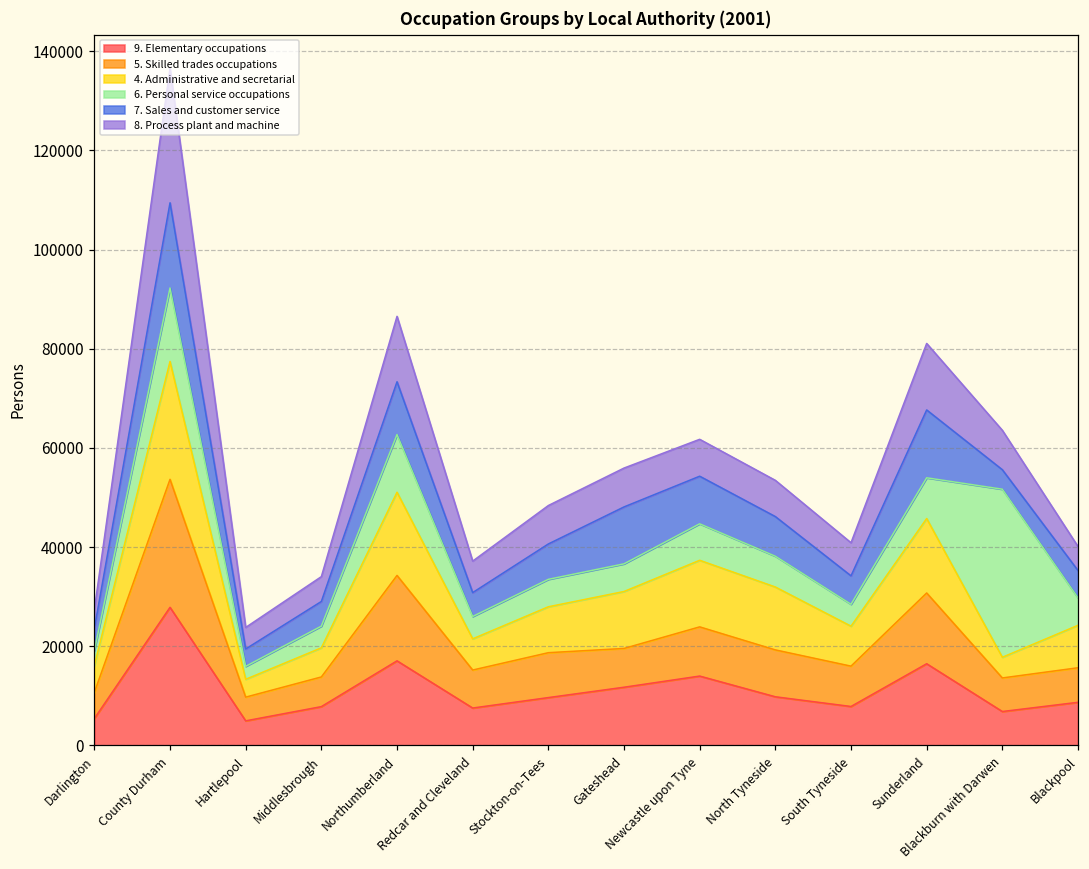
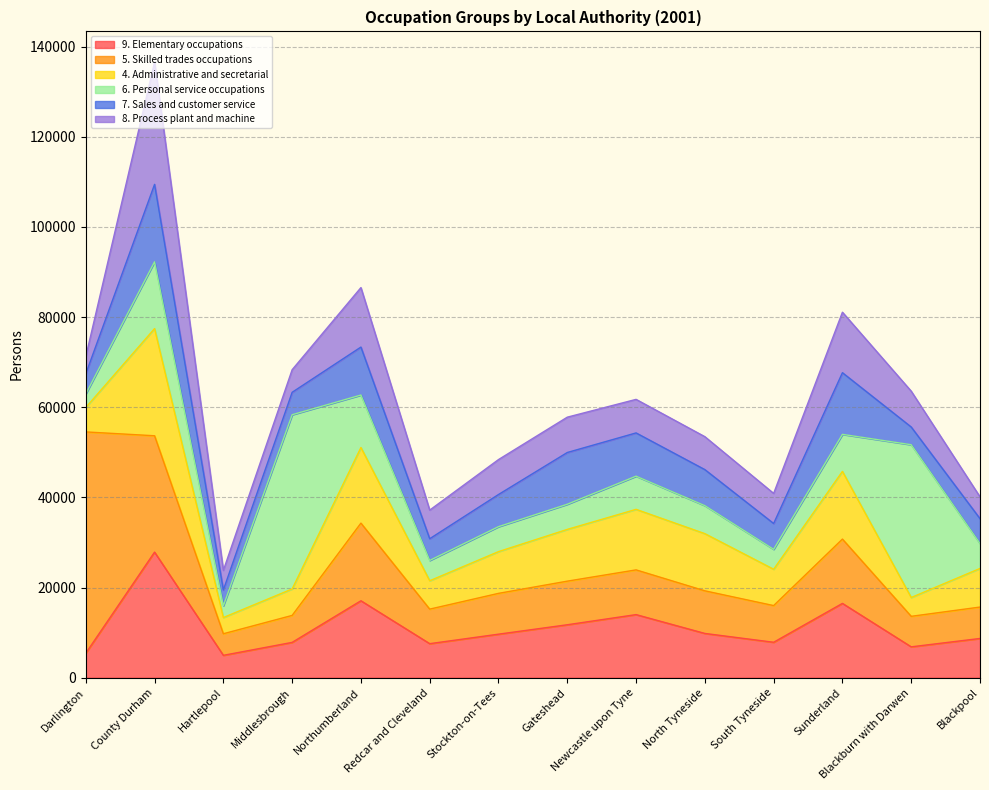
  {
    "9. Elementary occupations": {
      "Darlington": 5000,
      "County Durham": 28000,
      "Hartlepool": 5000,
      "Middlesbrough": 8000,
      "Northumberland": 17000,
      "Redcar and Cleveland": 8000,
      "Stockton-on-Tees": 10000,
      "Gateshead": 12000,
      "Newcastle upon Tyne": 14000,
      "North Tyneside": 10000,
      "South Tyneside": 8000,
      "Sunderland": 16000,
      "Blackburn with Darwen": 7000,
      "Blackpool": 9000
    },
    "5. Skilled trades occupations": {
-     "Darlington": 5000,
+     "Darlington": 49000,
      "County Durham": 26000,
      "Hartlepool": 5000,
      "Middlesbrough": 6000,
      "Northumberland": 17000,
      "Redcar and Cleveland": 8000,
      "Stockton-on-Tees": 9000,
-     "Gateshead": 8000,
+     "Gateshead": 10000,
      "Newcastle upon Tyne": 10000,
      "North Tyneside": 9000,
      "South Tyneside": 8000,
      "Sunderland": 14000,
      "Blackburn with Darwen": 7000,
      "Blackpool": 7000
    },
    "4. Administrative and secretarial": {
      "Darlington": 5000,
      "County Durham": 24000,
      "Hartlepool": 4000,
      "Middlesbrough": 6000,
      "Northumberland": 17000,
      "Redcar and Cleveland": 6000,
      "Stockton-on-Tees": 9000,
      "Gateshead": 11000,
      "Newcastle upon Tyne": 13000,
      "North Tyneside": 13000,
      "South Tyneside": 8000,
      "Sunderland": 15000,
      "Blackburn with Darwen": 4000,
      "Blackpool": 9000
    },
    "6. Personal service occupations": {
      "Darlington": 3000,
      "County Durham": 15000,
      "Hartlepool": 3000,
-     "Middlesbrough": 4000,
+     "Middlesbrough": 39000,
      "Northumberland": 12000,
      "Redcar and Cleveland": 5000,
      "Stockton-on-Tees": 6000,
      "Gateshead": 6000,
      "Newcastle upon Tyne": 7000,
      "North Tyneside": 6000,
      "South Tyneside": 4000,
      "Sunderland": 8000,
      "Blackburn with Darwen": 34000,
      "Blackpool": 6000
    },
    "7. Sales and customer service": {
      "Darlington": 4000,
      "County Durham": 17000,
      "Hartlepool": 4000,
      "Middlesbrough": 5000,
      "Northumberland": 11000,
      "Redcar and Cleveland": 5000,
      "Stockton-on-Tees": 7000,
      "Gateshead": 11000,
      "Newcastle upon Tyne": 10000,
      "North Tyneside": 8000,
      "South Tyneside": 6000,
      "Sunderland": 14000,
      "Blackburn with Darwen": 4000,
      "Blackpool": 6000
    },
    "8. Process plant and machine": {
      "Darlington": 4000,
      "Hartlepool": 4000,
      "Middlesbrough": 5000,
      "Northumberland": 13000,
      "Redcar and Cleveland": 6000,
      "Stockton-on-Tees": 8000,
      "Gateshead": 8000,
      "Newcastle upon Tyne": 7000,
      "North Tyneside": 7000,
      "South Tyneside": 7000,
      "Sunderland": 13000,
      "Blackburn with Darwen": 8000,
      "Blackpool": 5000
    }
  }
